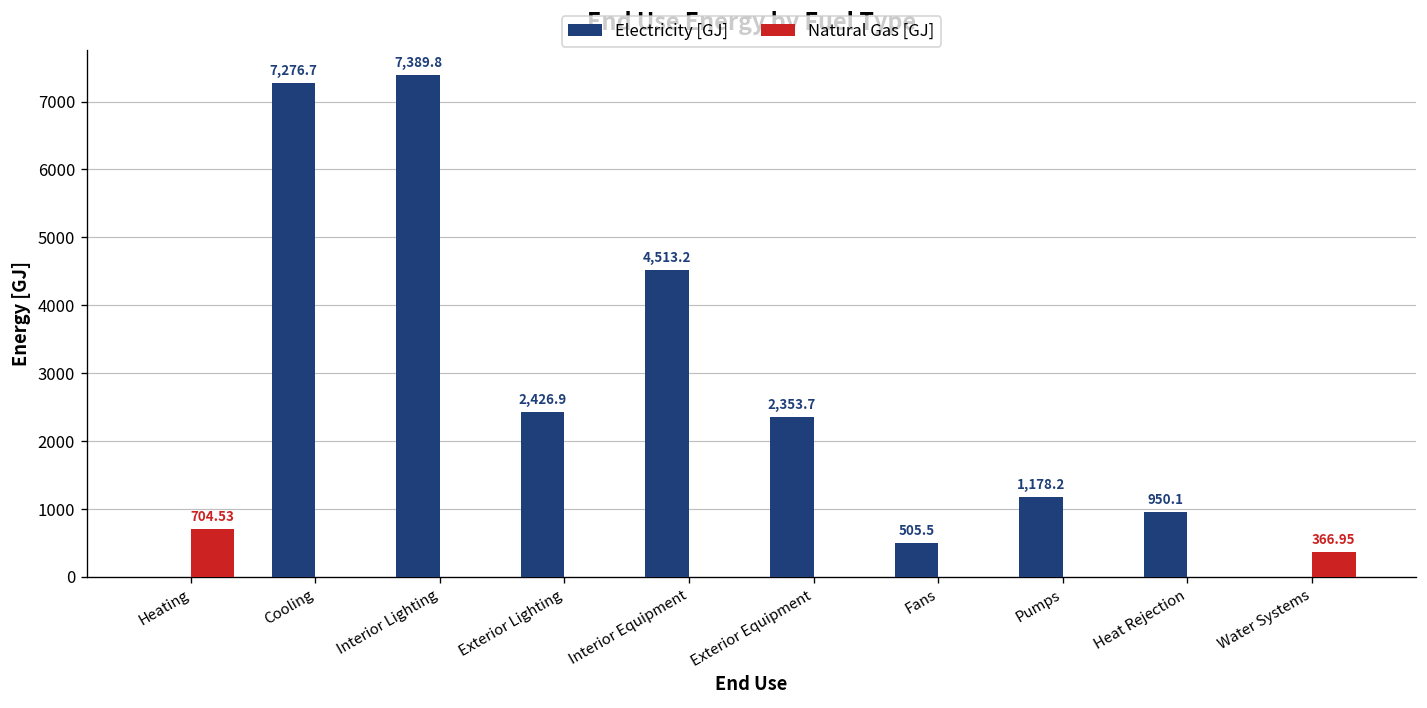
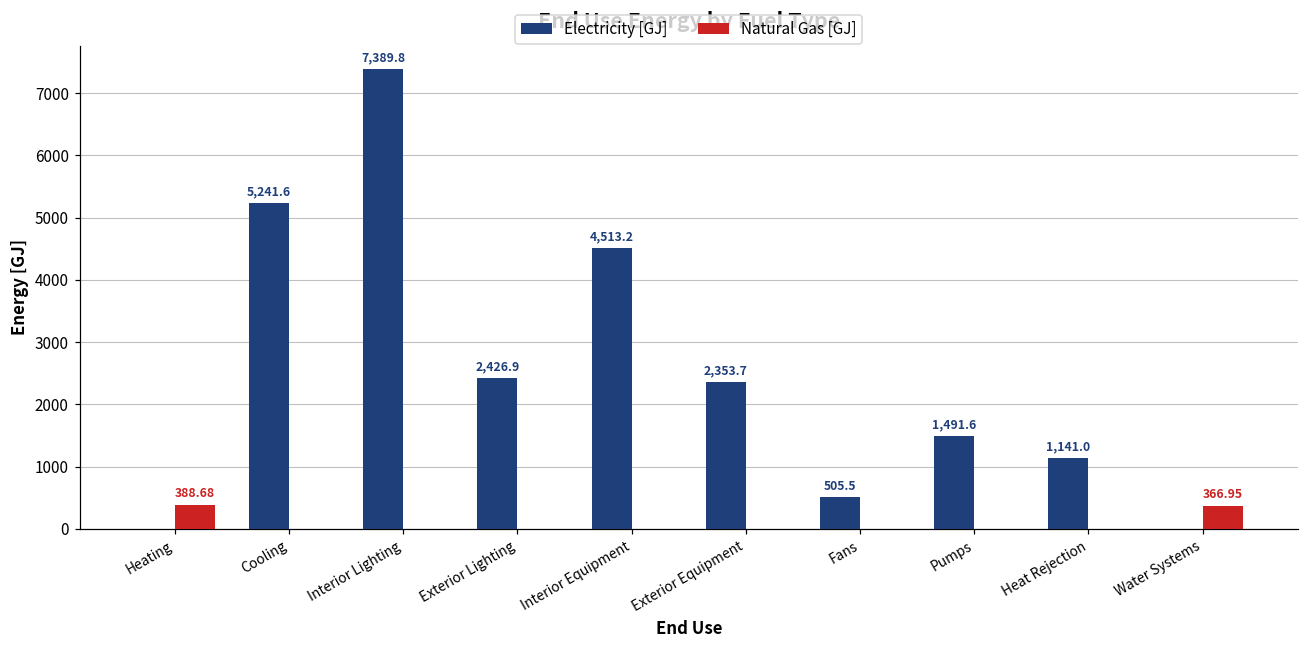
  {
    "Electricity [GJ]": {
-     "Cooling": "7,276.7",
+     "Cooling": "5,241.6",
      "Interior Lighting": "7,389.8",
      "Exterior Lighting": "2,426.9",
      "Interior Equipment": "4,513.2",
      "Exterior Equipment": "2,353.7",
      "Fans": "505.5",
-     "Pumps": "1,178.2",
-     "Heat Rejection": "950.1"
+     "Pumps": "1,491.6",
+     "Heat Rejection": "1,141.0"
    },
    "Natural Gas [GJ]": {
-     "Heating": "704.53",
+     "Heating": "388.68",
      "Water Systems": "366.95"
    }
  }
